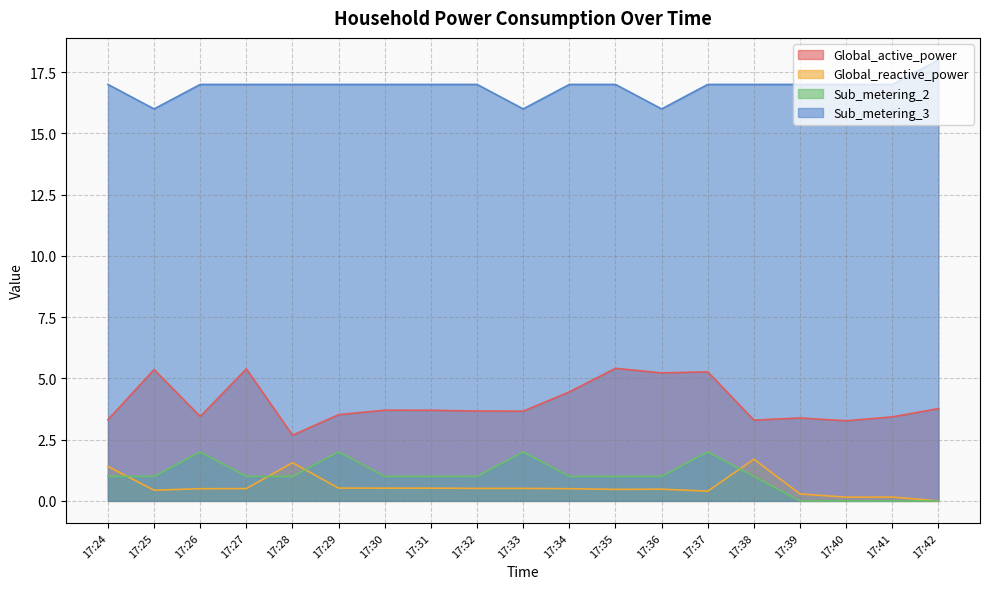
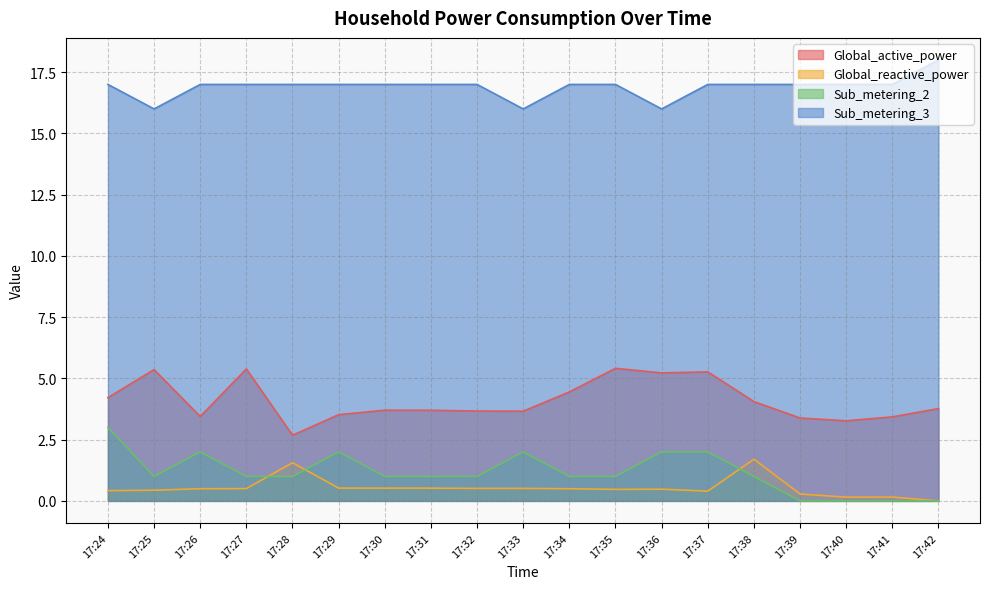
  {
    "Global_active_power": {
-     "17:24": 3.3,
+     "17:24": 4.2,
      "17:25": 5.4,
      "17:26": 3.4,
      "17:27": 5.4,
      "17:28": 2.7,
      "17:29": 3.5,
      "17:30": 3.7,
      "17:31": 3.7,
      "17:32": 3.7,
      "17:33": 3.7,
      "17:34": 4.4,
      "17:35": 5.4,
      "17:36": 5.2,
      "17:37": 5.3,
-     "17:38": 3.3,
+     "17:38": 4.1,
      "17:39": 3.4,
      "17:40": 3.3,
      "17:41": 3.4,
      "17:42": 3.8
    },
    "Global_reactive_power": {
-     "17:24": 1.4,
+     "17:24": 0.4,
      "17:25": 0.4,
      "17:26": 0.5,
      "17:27": 0.5,
      "17:28": 1.6,
      "17:29": 0.5,
      "17:30": 0.5,
      "17:31": 0.5,
      "17:32": 0.5,
      "17:33": 0.5,
      "17:34": 0.5,
      "17:35": 0.5,
      "17:36": 0.5,
      "17:37": 0.4,
      "17:38": 1.7,
      "17:39": 0.3,
      "17:40": 0.2,
      "17:41": 0.2
    },
    "Sub_metering_2": {
-     "17:24": 1,
+     "17:24": 3,
      "17:25": 1,
      "17:26": 2,
      "17:27": 1,
      "17:28": 1,
      "17:29": 2,
      "17:30": 1,
      "17:31": 1,
      "17:32": 1,
      "17:33": 2,
      "17:34": 1,
      "17:35": 1,
-     "17:36": 1,
+     "17:36": 2,
      "17:37": 2,
      "17:38": 1,
      "17:39": 0,
      "17:40": 0,
      "17:41": 0
    },
    "Sub_metering_3": {
      "17:24": 17.0,
      "17:25": 16.0,
      "17:26": 17.0,
      "17:27": 17.0,
      "17:28": 17.0,
      "17:29": 17.0,
      "17:30": 17.0,
      "17:31": 17.0,
      "17:32": 17.0,
      "17:33": 16.0,
      "17:34": 17.0,
      "17:35": 17.0,
      "17:36": 16.0,
      "17:37": 17.0,
      "17:38": 17.0
    }
  }
